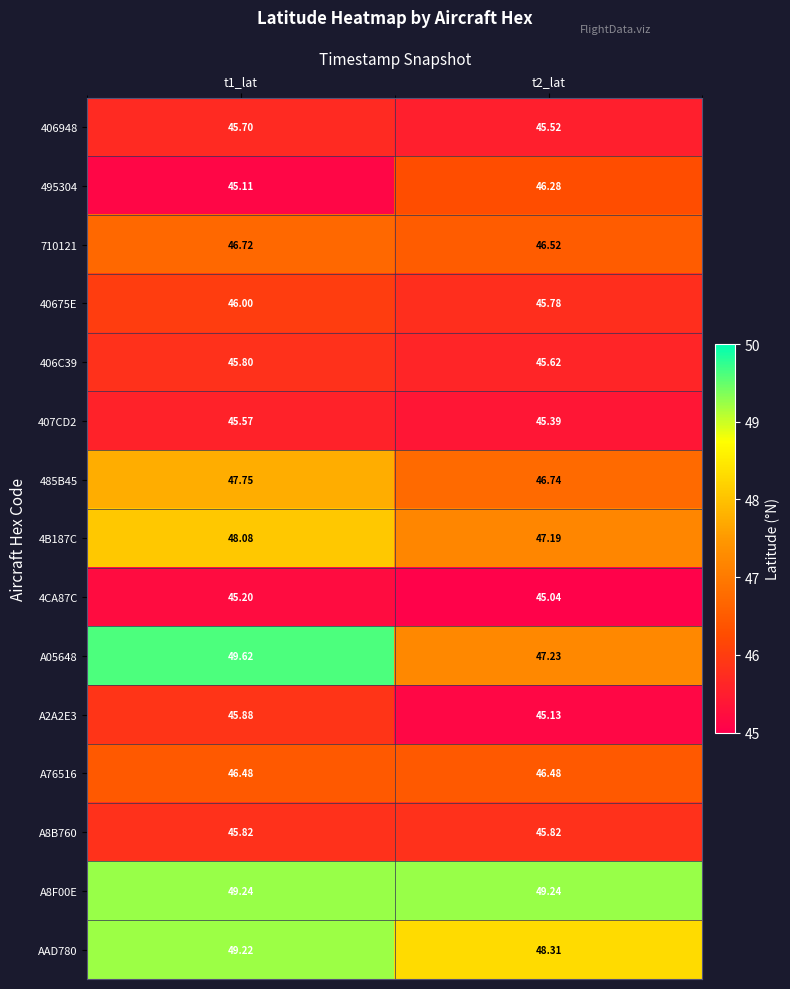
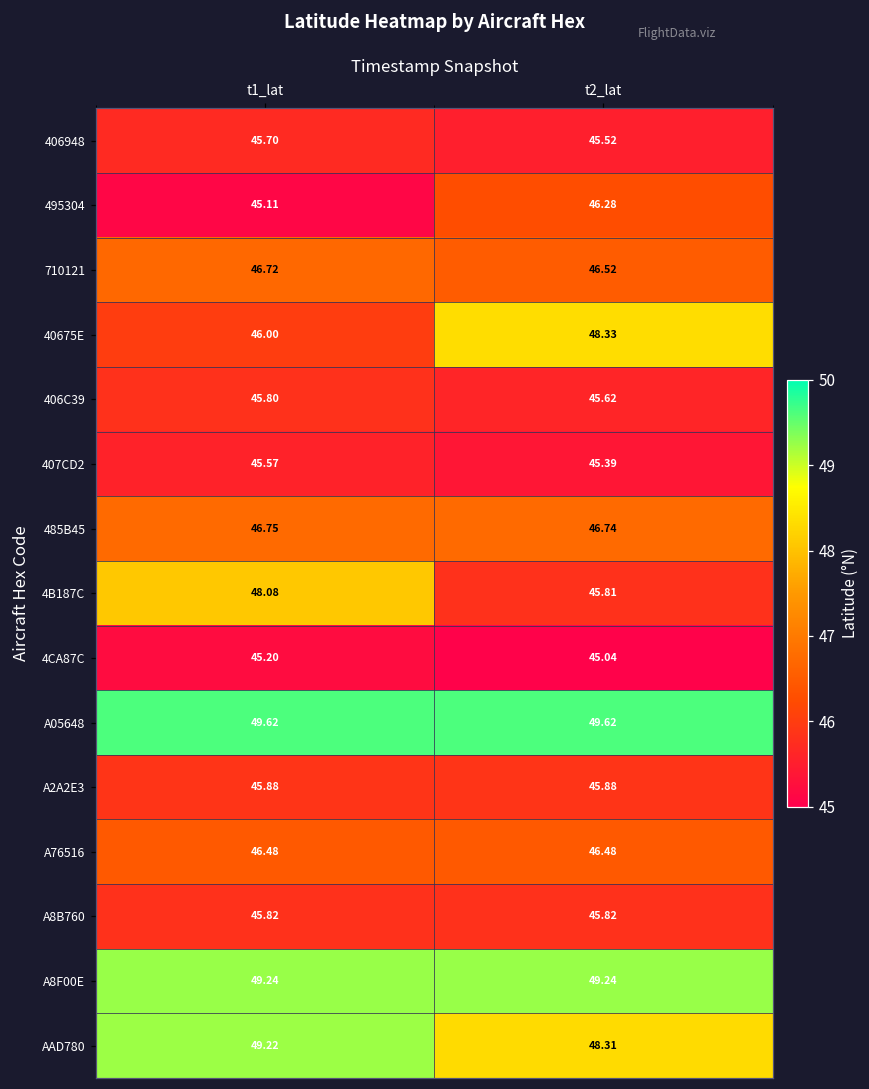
  {
    "406948": {
      "t1_lat": 45.70,
      "t2_lat": 45.52
    },
    "495304": {
      "t1_lat": 45.11,
      "t2_lat": 46.28
    },
    "710121": {
      "t1_lat": 46.72,
      "t2_lat": 46.52
    },
    "40675E": {
      "t1_lat": 46.00,
-     "t2_lat": 45.78
+     "t2_lat": 48.33
    },
    "406C39": {
      "t1_lat": 45.80,
      "t2_lat": 45.62
    },
    "407CD2": {
      "t1_lat": 45.57,
      "t2_lat": 45.39
    },
    "485B45": {
-     "t1_lat": 47.75,
+     "t1_lat": 46.75,
      "t2_lat": 46.74
    },
    "4B187C": {
      "t1_lat": 48.08,
-     "t2_lat": 47.19
+     "t2_lat": 45.81
    },
    "4CA87C": {
      "t1_lat": 45.20,
      "t2_lat": 45.04
    },
    "A05648": {
      "t1_lat": 49.62,
-     "t2_lat": 47.23
+     "t2_lat": 49.62
    },
    "A2A2E3": {
      "t1_lat": 45.88,
-     "t2_lat": 45.13
+     "t2_lat": 45.88
    },
    "A76516": {
      "t1_lat": 46.48,
      "t2_lat": 46.48
    },
    "A8B760": {
      "t1_lat": 45.82,
      "t2_lat": 45.82
    },
    "A8F00E": {
      "t1_lat": 49.24,
      "t2_lat": 49.24
    },
    "AAD780": {
      "t1_lat": 49.22,
      "t2_lat": 48.31
    }
  }
